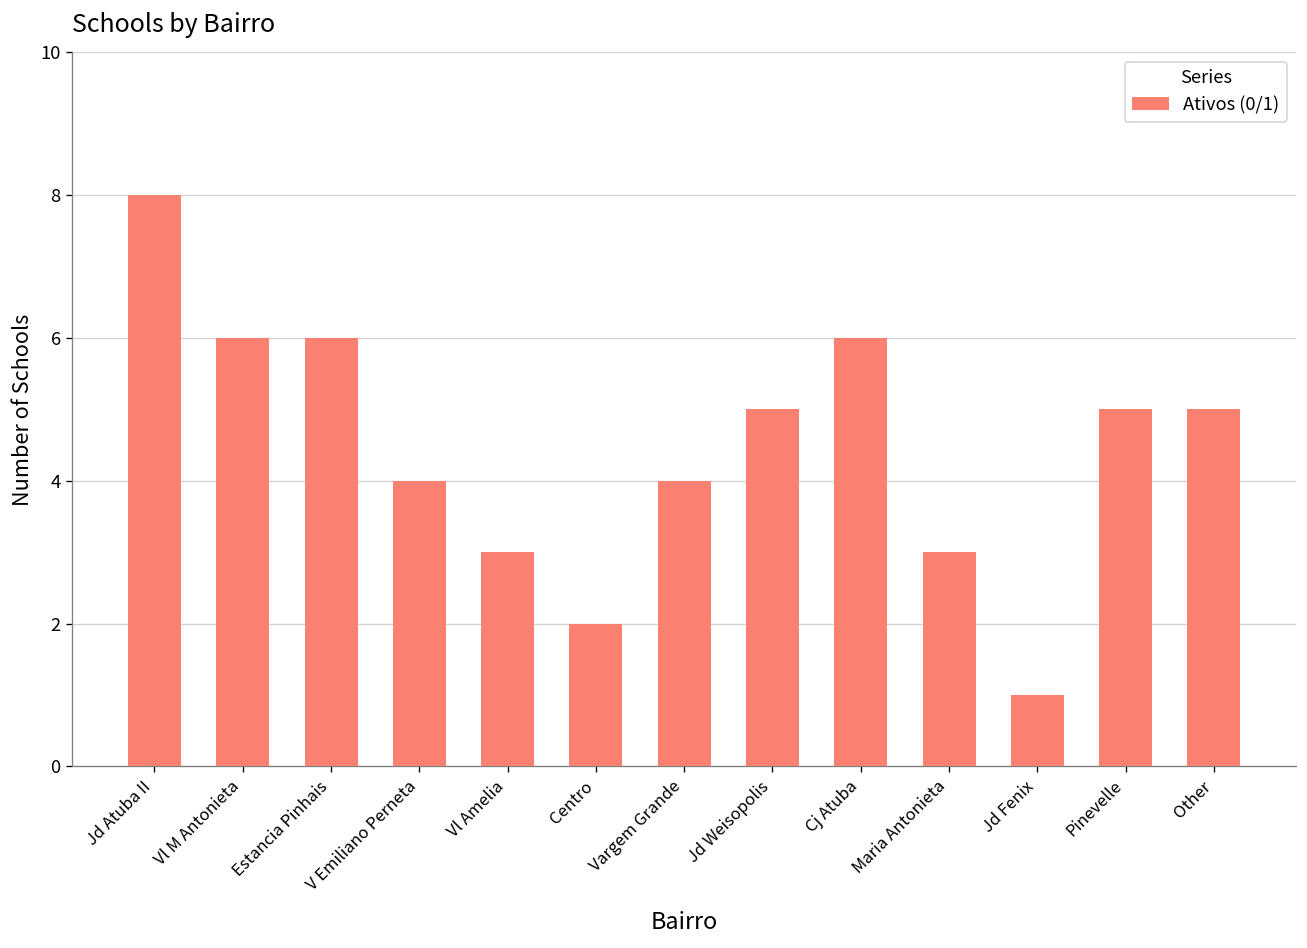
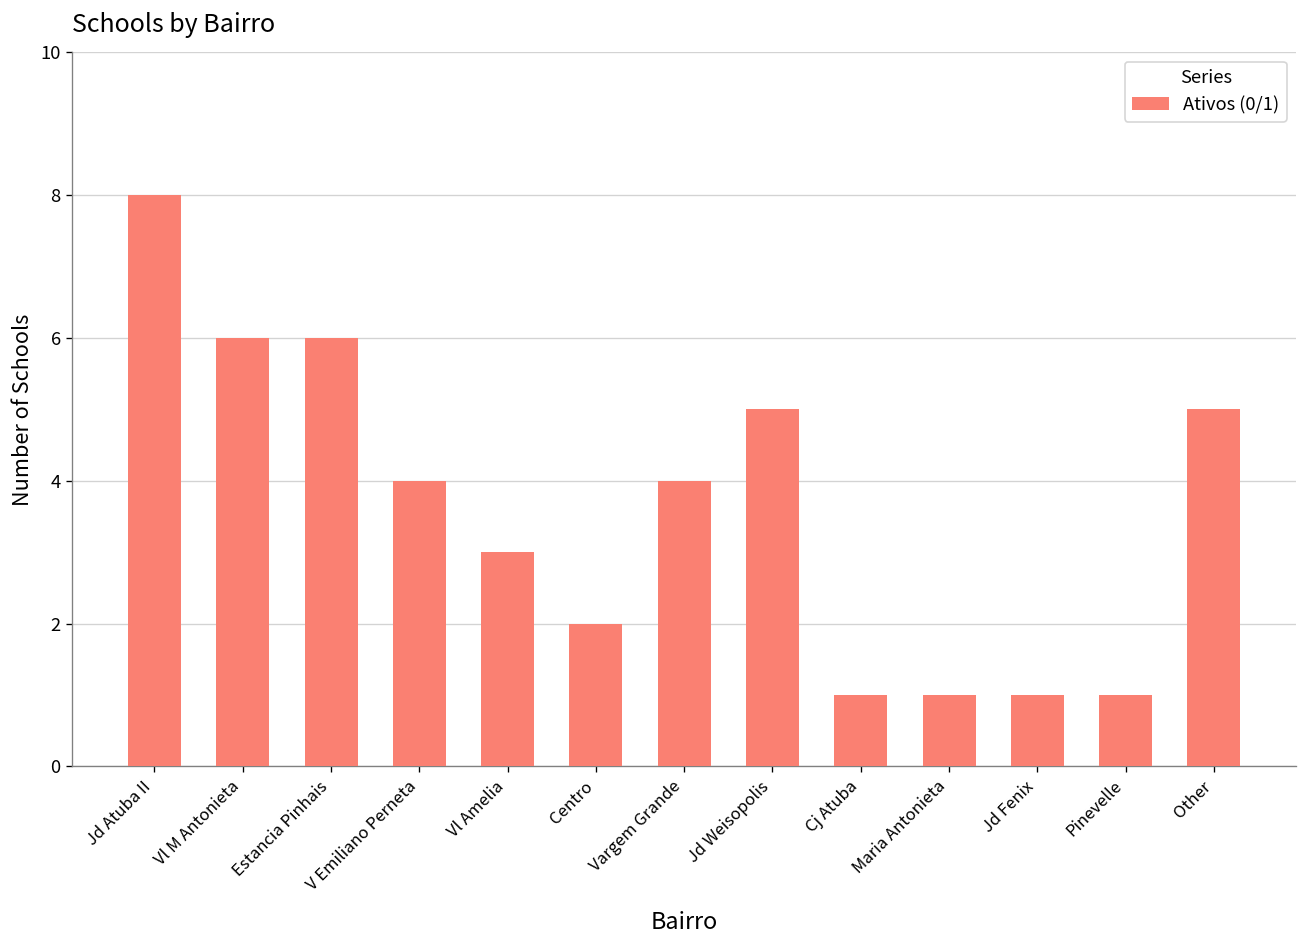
  {
    "Jd Atuba II": 8,
    "Vl M Antonieta": 6,
    "Estancia Pinhais": 6,
    "V Emiliano Perneta": 4,
    "Vl Amelia": 3,
    "Centro": 2,
    "Vargem Grande": 4,
    "Jd Weisopolis": 5,
-   "Cj Atuba": 6,
-   "Maria Antonieta": 3,
+   "Cj Atuba": 1,
+   "Maria Antonieta": 1,
    "Jd Fenix": 1,
-   "Pinevelle": 5,
+   "Pinevelle": 1,
    "Other": 5
  }
